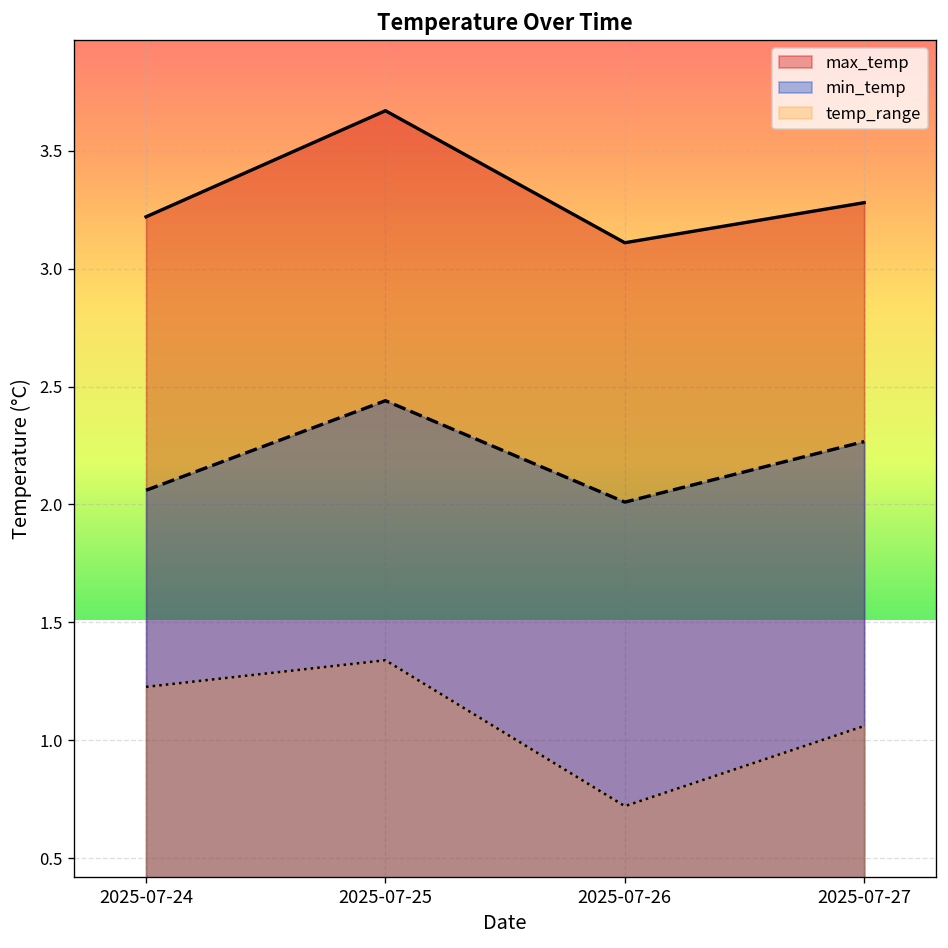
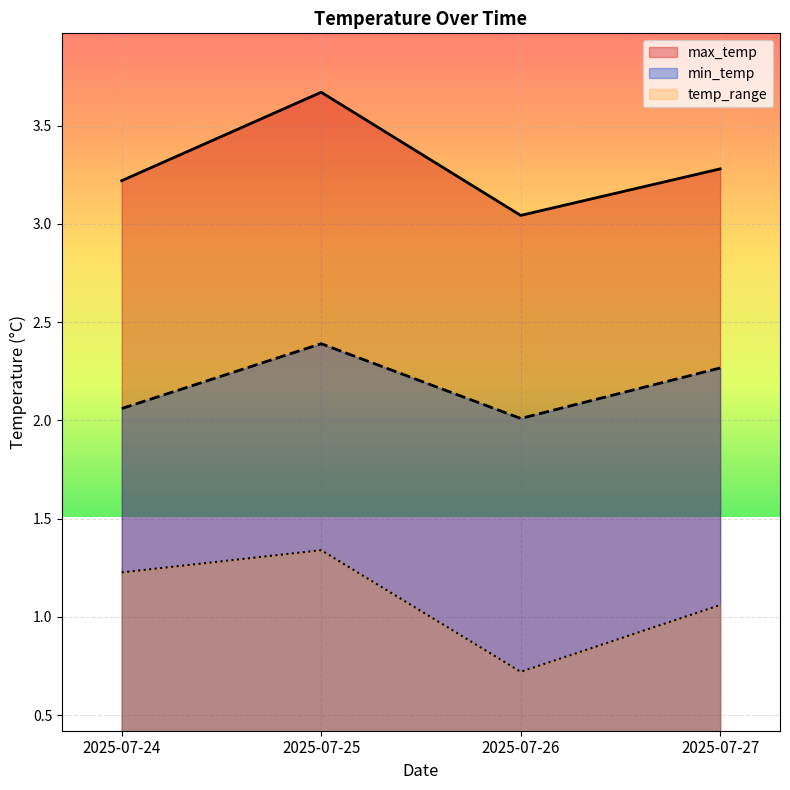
  {
    "max_temp": {
      "2025-07-24": 3.22,
      "2025-07-25": 3.67,
-     "2025-07-26": 3.11,
+     "2025-07-26": 3.04,
      "2025-07-27": 3.28
    },
    "min_temp": {
      "2025-07-24": 2.06,
-     "2025-07-25": 2.44,
+     "2025-07-25": 2.39,
      "2025-07-26": 2.01,
      "2025-07-27": 2.27
    },
    "temp_range": {
      "2025-07-24": 1.23,
      "2025-07-25": 1.34,
      "2025-07-26": 0.72,
      "2025-07-27": 1.06
    }
  }
